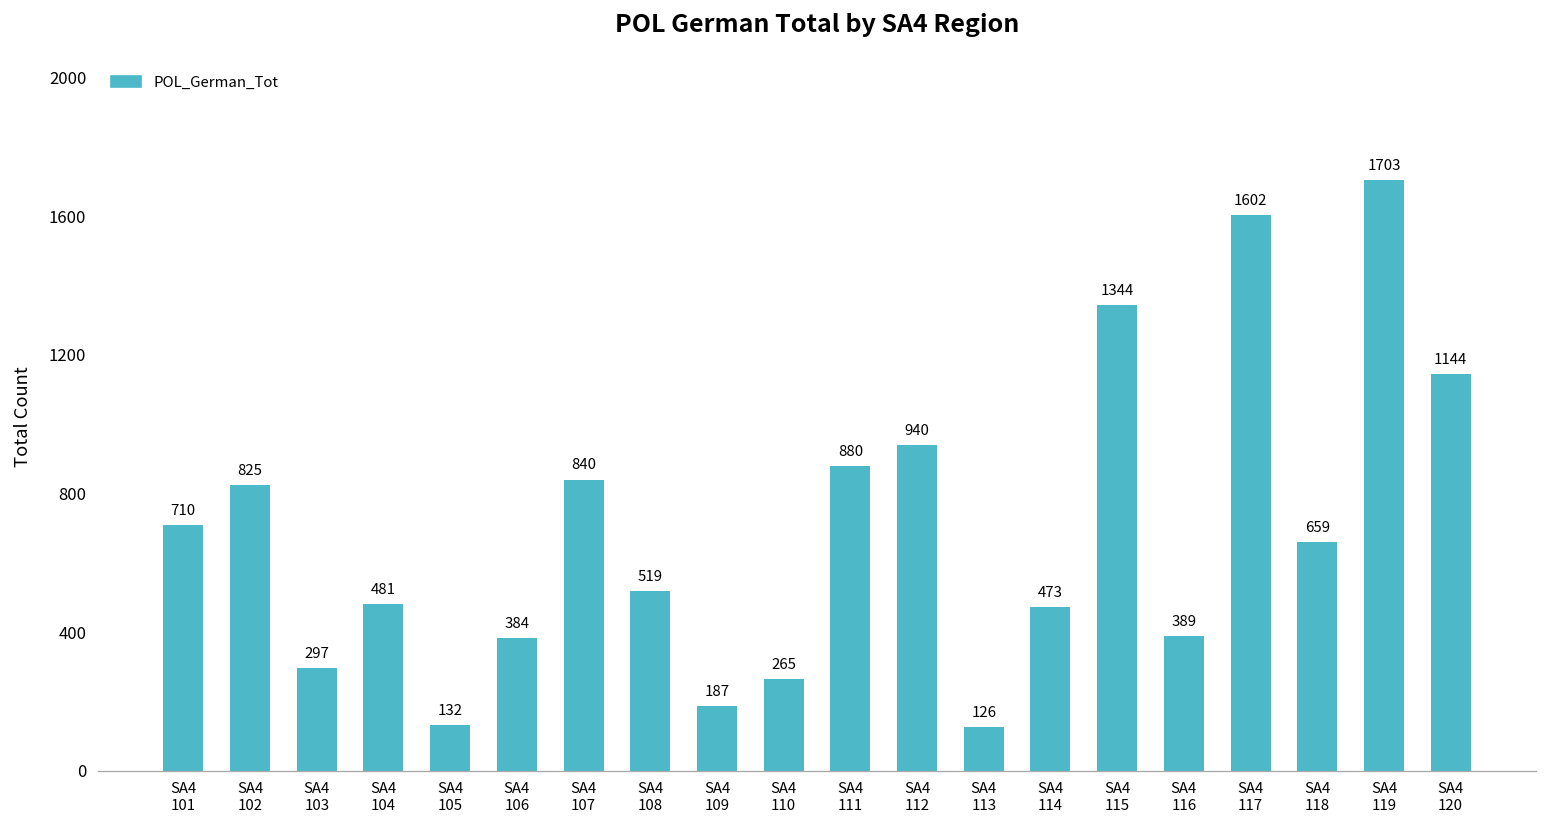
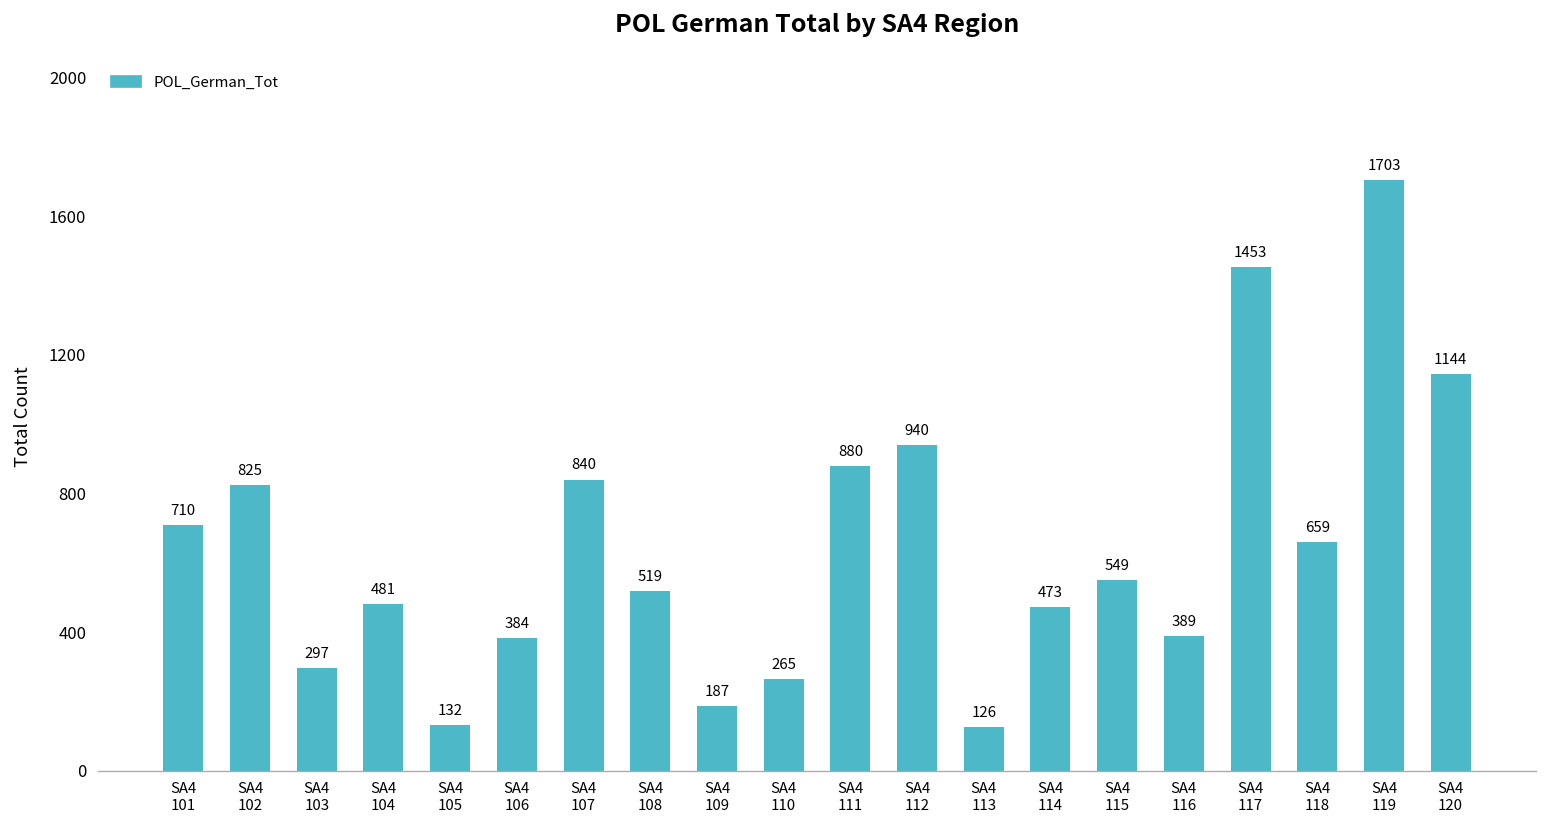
  {
    "SA4 101": 710,
    "SA4 102": 825,
    "SA4 103": 297,
    "SA4 104": 481,
    "SA4 105": 132,
    "SA4 106": 384,
    "SA4 107": 840,
    "SA4 108": 519,
    "SA4 109": 187,
    "SA4 110": 265,
    "SA4 111": 880,
    "SA4 112": 940,
    "SA4 113": 126,
    "SA4 114": 473,
-   "SA4 115": 1344,
+   "SA4 115": 549,
    "SA4 116": 389,
-   "SA4 117": 1602,
+   "SA4 117": 1453,
    "SA4 118": 659,
    "SA4 119": 1703,
    "SA4 120": 1144
  }
